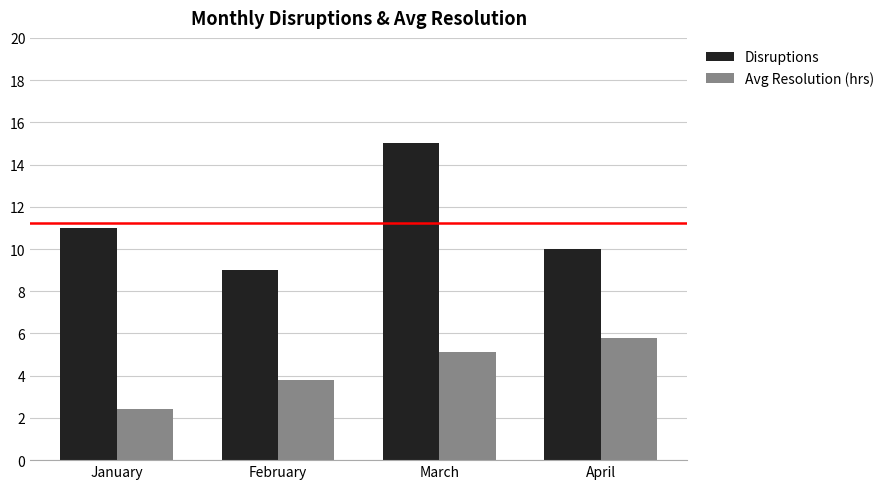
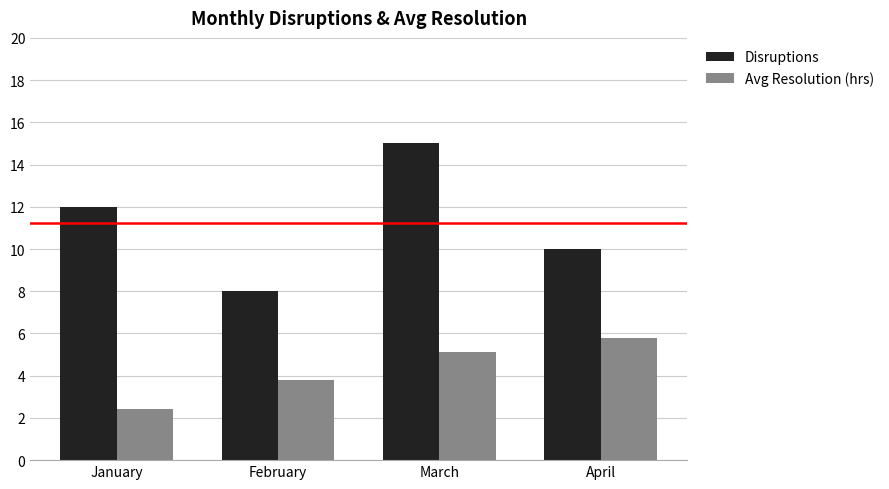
  {
    "Disruptions": {
-     "January": 11,
-     "February": 9,
+     "January": 12,
+     "February": 8,
      "March": 15,
      "April": 10
    },
    "Avg Resolution (hrs)": {
      "January": 2.4,
      "February": 3.8,
      "March": 5,
      "April": 5.8
    }
  }
